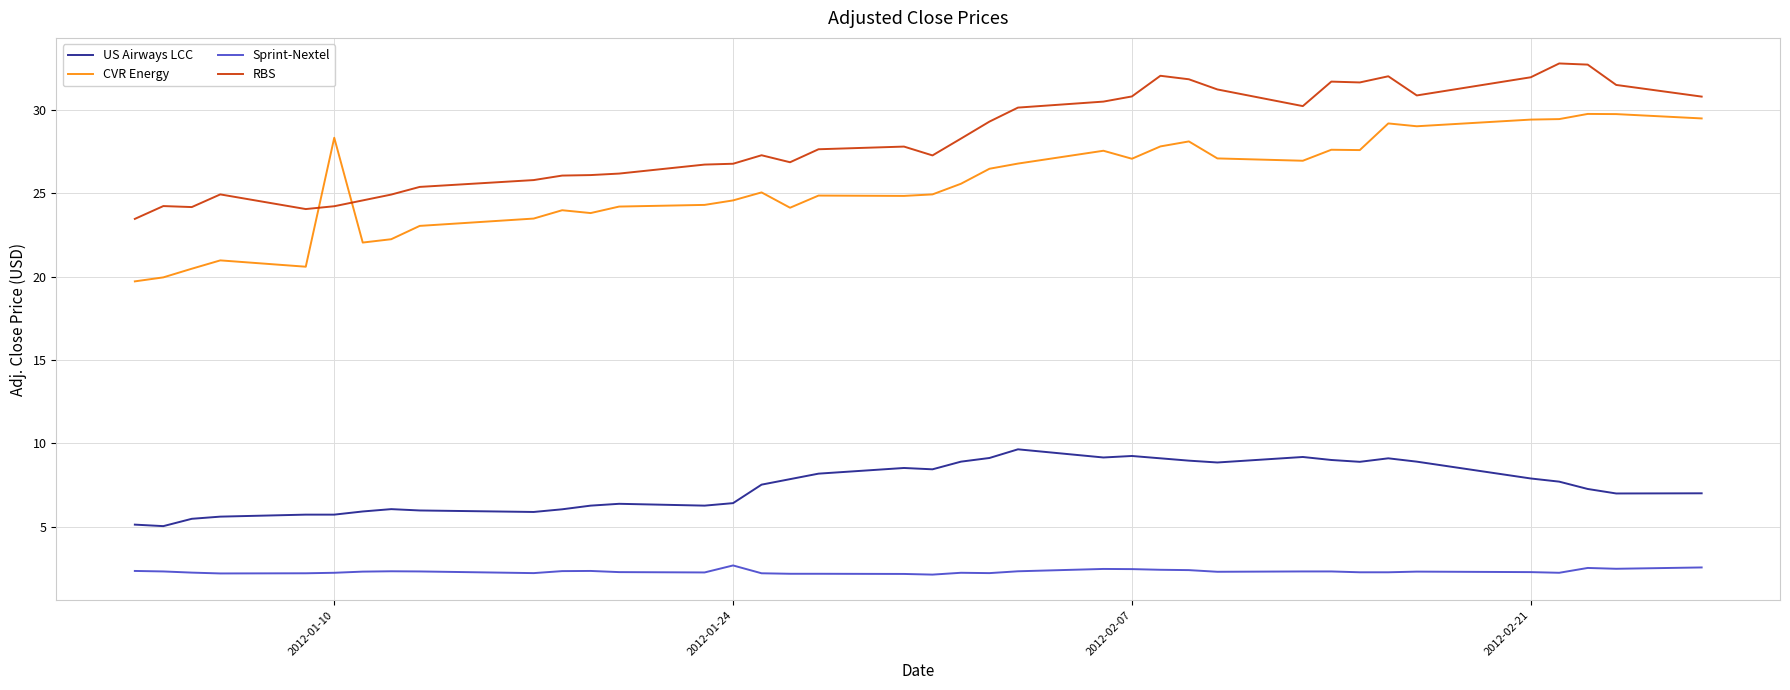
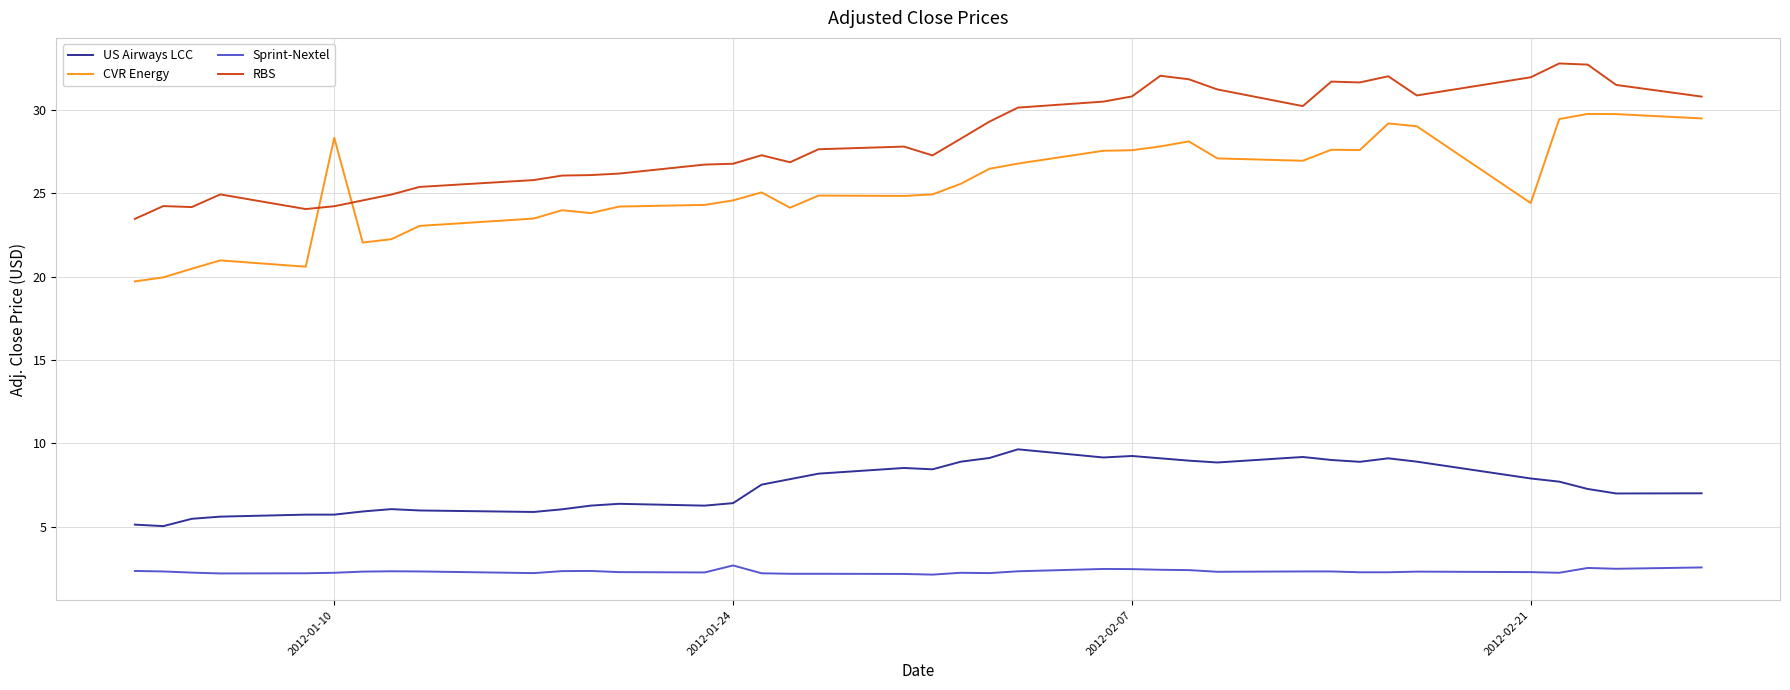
  {
    "US Airways LCC": {
      "2012-01-10": 5.7,
      "2012-01-24": 6.4,
      "2012-02-07": 9.2,
      "2012-02-21": 7.9
    },
    "CVR Energy": {
      "2012-01-10": 28.3,
      "2012-01-24": 24.6,
-     "2012-02-07": 27.1,
-     "2012-02-21": 29.4
+     "2012-02-07": 27.6,
+     "2012-02-21": 24.4
    },
    "Sprint-Nextel": {
      "2012-01-10": 2.2,
      "2012-01-24": 2.7,
      "2012-02-07": 2.5,
      "2012-02-21": 2.3
    },
    "RBS": {
      "2012-01-10": 24.2,
      "2012-01-24": 26.8,
      "2012-02-07": 30.8,
      "2012-02-21": 32.0
    }
  }
